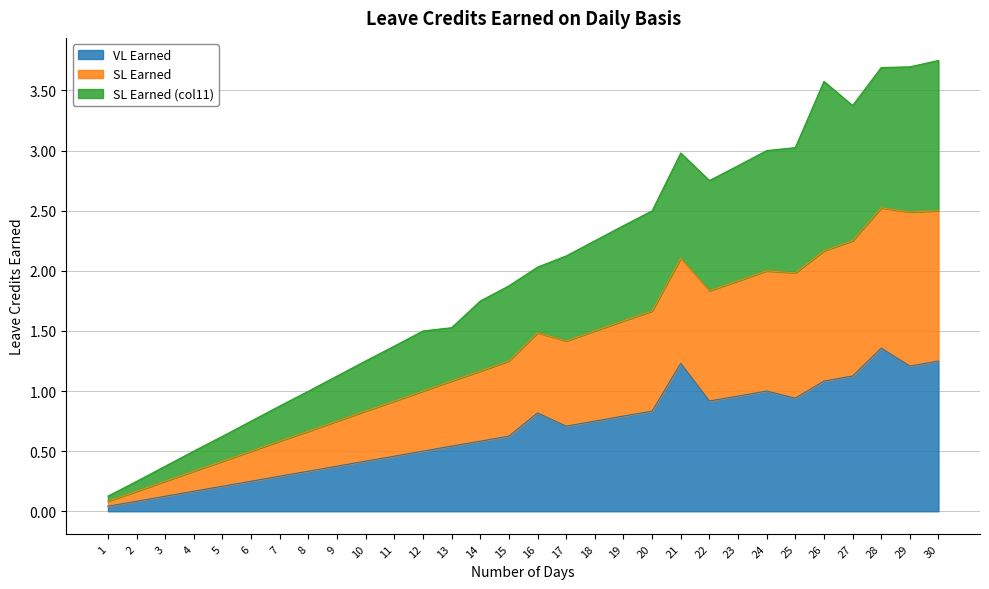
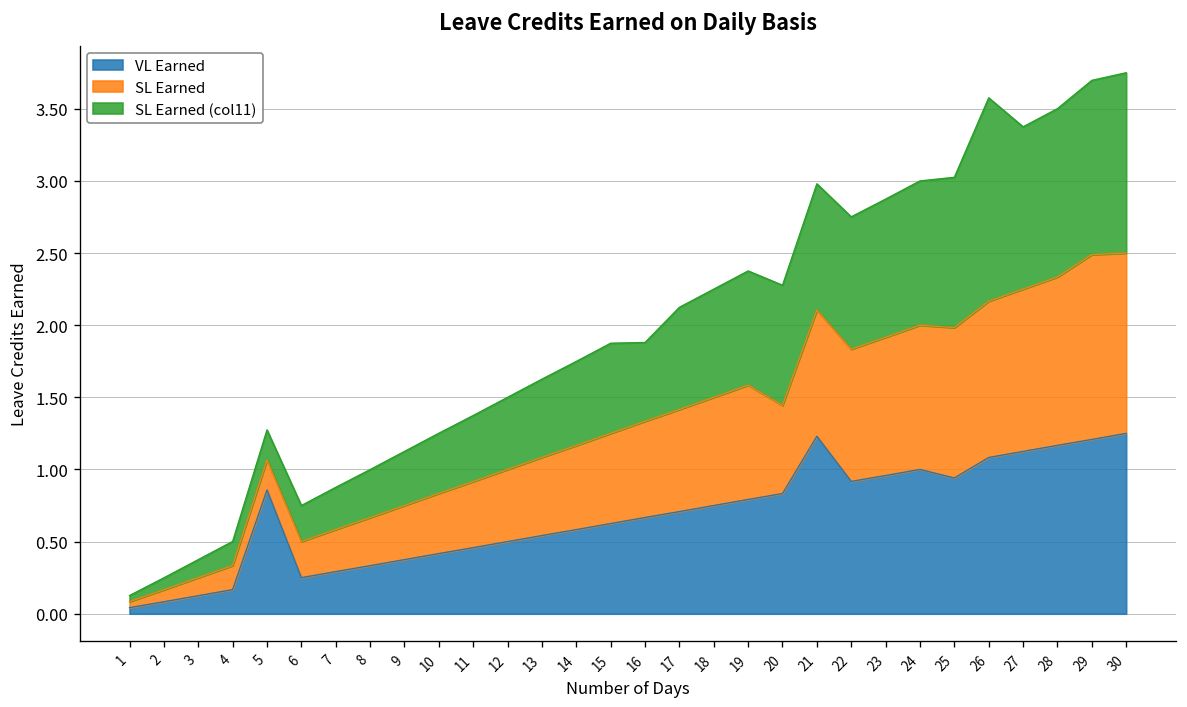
  {
    "VL Earned": {
      "1": 0.04,
      "2": 0.08,
      "3": 0.13,
      "4": 0.17,
-     "5": 0.21,
+     "5": 0.86,
      "6": 0.25,
      "7": 0.29,
      "8": 0.33,
      "9": 0.38,
      "10": 0.42,
      "11": 0.46,
      "12": 0.50,
      "13": 0.54,
      "14": 0.58,
      "15": 0.63,
-     "16": 0.82,
+     "16": 0.67,
      "17": 0.71,
      "18": 0.75,
      "19": 0.79,
      "20": 0.83,
      "21": 1.23,
      "22": 0.92,
      "23": 0.96,
      "24": 1.00,
      "25": 0.94,
      "26": 1.08,
      "27": 1.13,
-     "28": 1.36,
+     "28": 1.17,
      "29": 1.21,
      "30": 1.25
    },
    "SL Earned": {
      "1": 0.04,
      "2": 0.08,
      "3": 0.13,
      "4": 0.17,
      "5": 0.21,
      "6": 0.25,
      "7": 0.29,
      "8": 0.33,
      "9": 0.38,
      "10": 0.42,
      "11": 0.46,
      "12": 0.50,
      "13": 0.54,
      "14": 0.58,
      "15": 0.63,
      "16": 0.67,
      "17": 0.71,
      "18": 0.75,
      "19": 0.79,
-     "20": 0.83,
+     "20": 0.61,
      "21": 0.88,
      "22": 0.92,
      "23": 0.96,
      "24": 1.00,
      "25": 1.04,
      "26": 1.08,
      "27": 1.13,
      "28": 1.17,
      "29": 1.28,
      "30": 1.25
    },
    "SL Earned (col11)": {
      "1": 0.04,
      "2": 0.08,
      "3": 0.13,
      "4": 0.17,
      "5": 0.21,
      "6": 0.25,
      "7": 0.29,
      "8": 0.33,
      "9": 0.38,
      "10": 0.42,
      "11": 0.46,
      "12": 0.50,
-     "13": 0.44,
+     "13": 0.54,
      "14": 0.58,
      "15": 0.63,
      "16": 0.55,
      "17": 0.71,
      "18": 0.75,
      "19": 0.79,
      "20": 0.83,
      "21": 0.88,
      "22": 0.92,
      "23": 0.96,
      "24": 1.00,
      "25": 1.04,
      "26": 1.41,
      "27": 1.13,
      "28": 1.17,
      "29": 1.21,
      "30": 1.25
    }
  }
